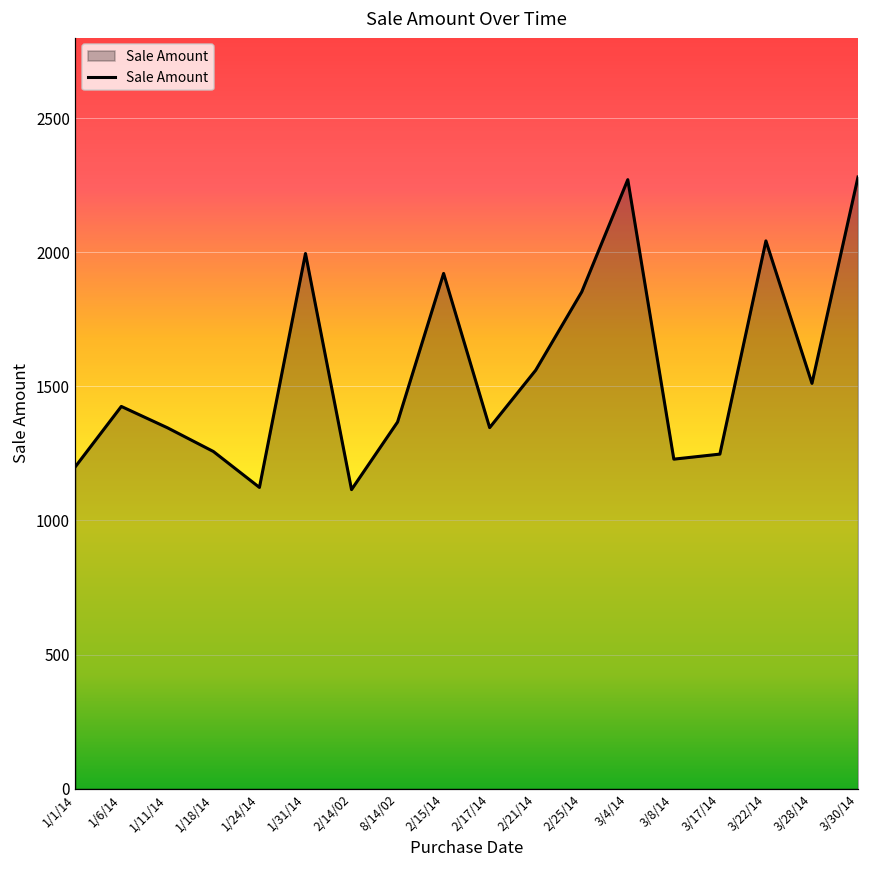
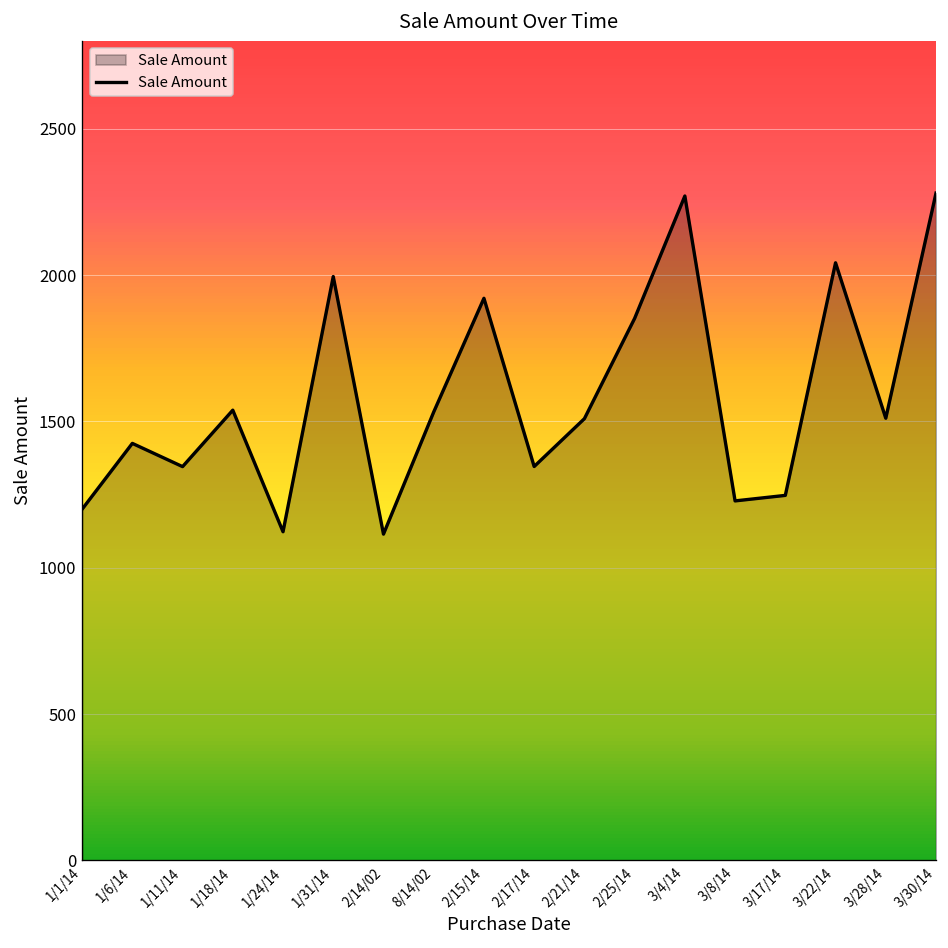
  {
    "1/1/14": 1200,
    "1/6/14": 1430,
    "1/11/14": 1350,
-   "1/18/14": 1260,
+   "1/18/14": 1540,
    "1/24/14": 1120,
    "1/31/14": 2000,
    "2/14/02": 1120,
-   "8/14/02": 1370,
+   "8/14/02": 1530,
    "2/15/14": 1920,
    "2/17/14": 1350,
-   "2/21/14": 1560,
+   "2/21/14": 1510,
    "2/25/14": 1850,
    "3/4/14": 2270,
    "3/8/14": 1230,
    "3/17/14": 1250,
    "3/22/14": 2040,
    "3/28/14": 1510,
    "3/30/14": 2280
  }
